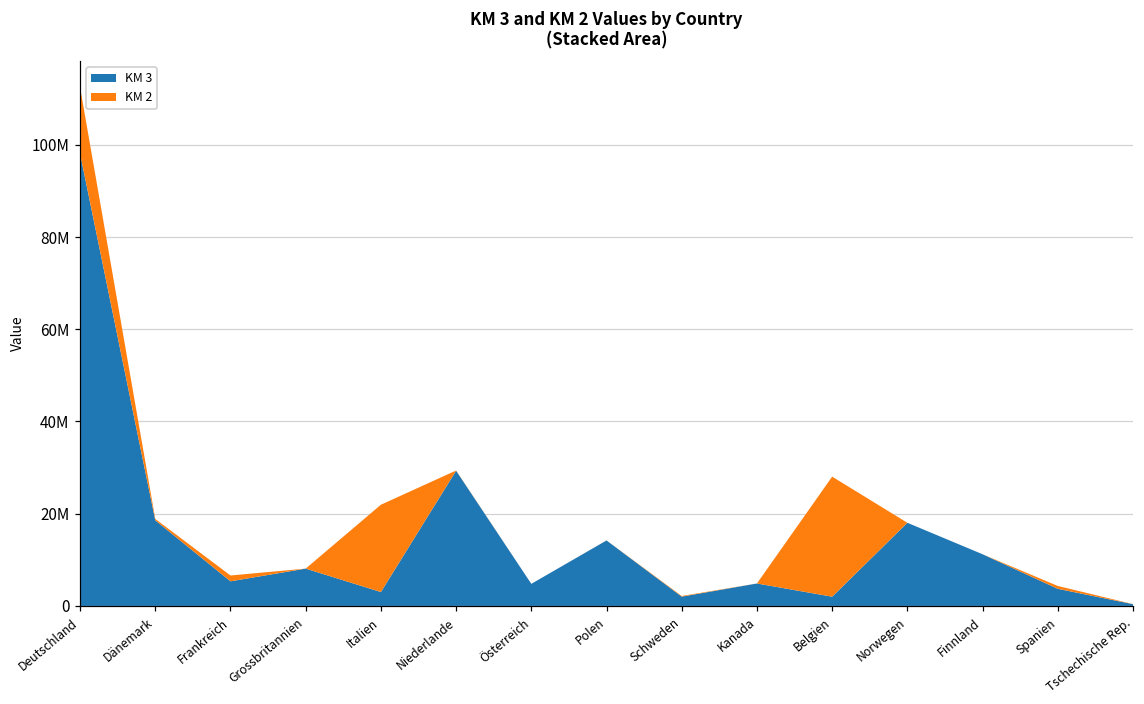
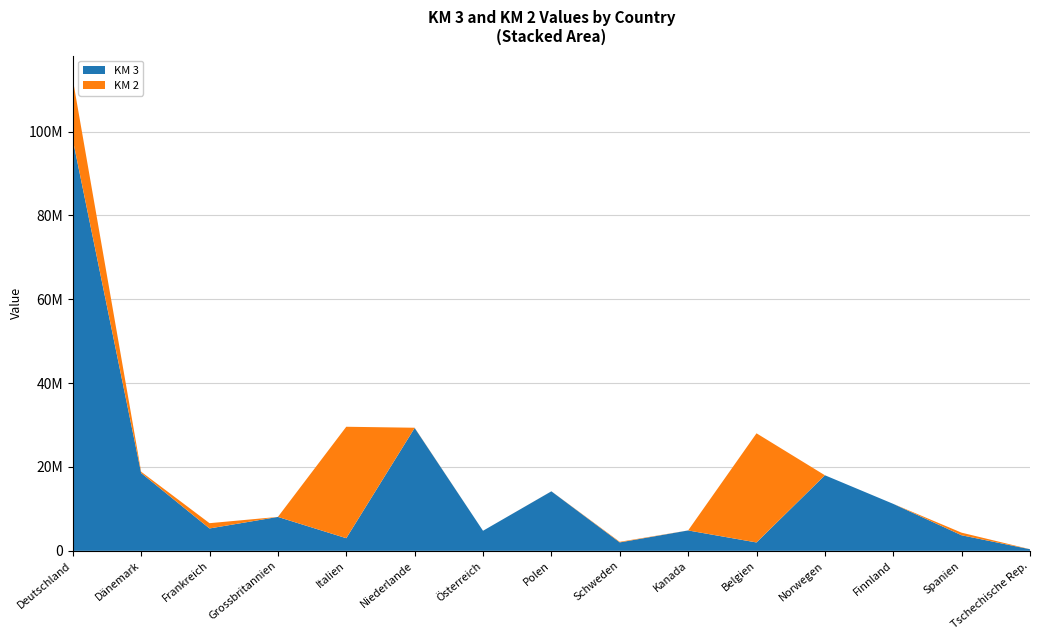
  {
    "KM 2": {
      "Deutschland": 14000000,
      "Frankreich": 1000000,
-     "Italien": 19000000,
+     "Italien": 27000000,
      "Belgien": 26000000,
      "Spanien": 1000000
    }
  }
